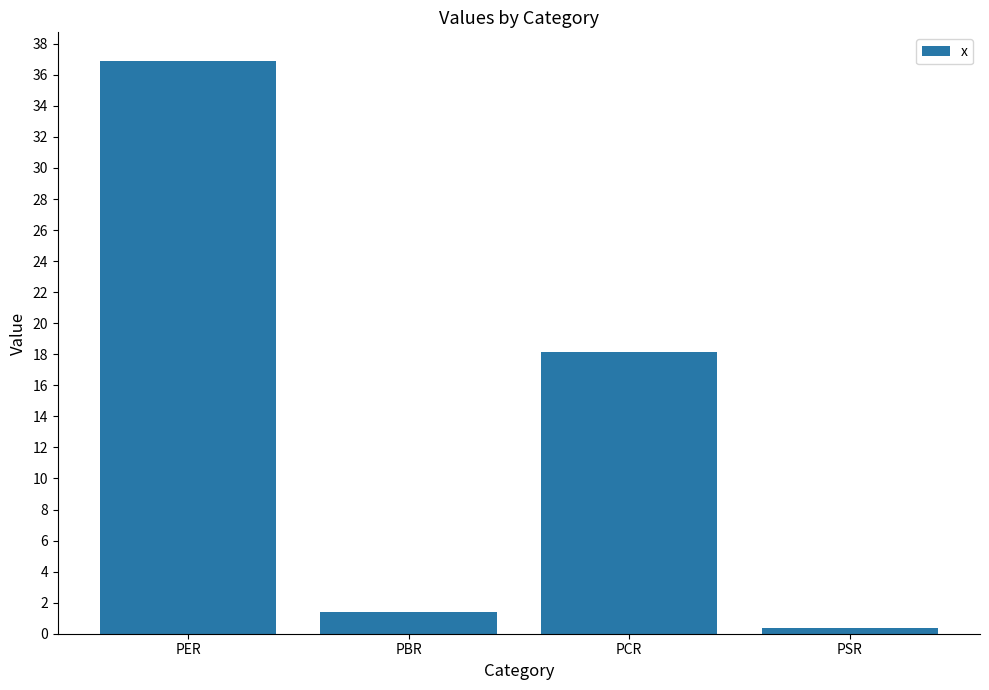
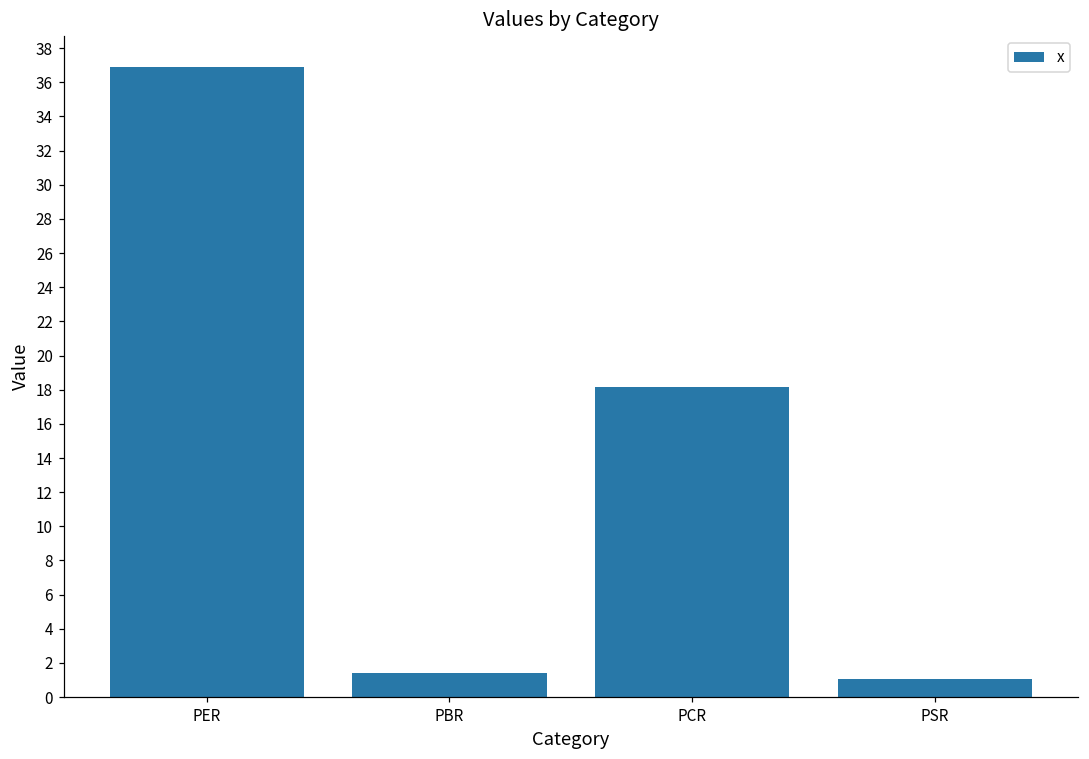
  {
    "PER": 36.9,
    "PBR": 1.4,
    "PCR": 18.2,
-   "PSR": 0.4
+   "PSR": 1.1
  }
